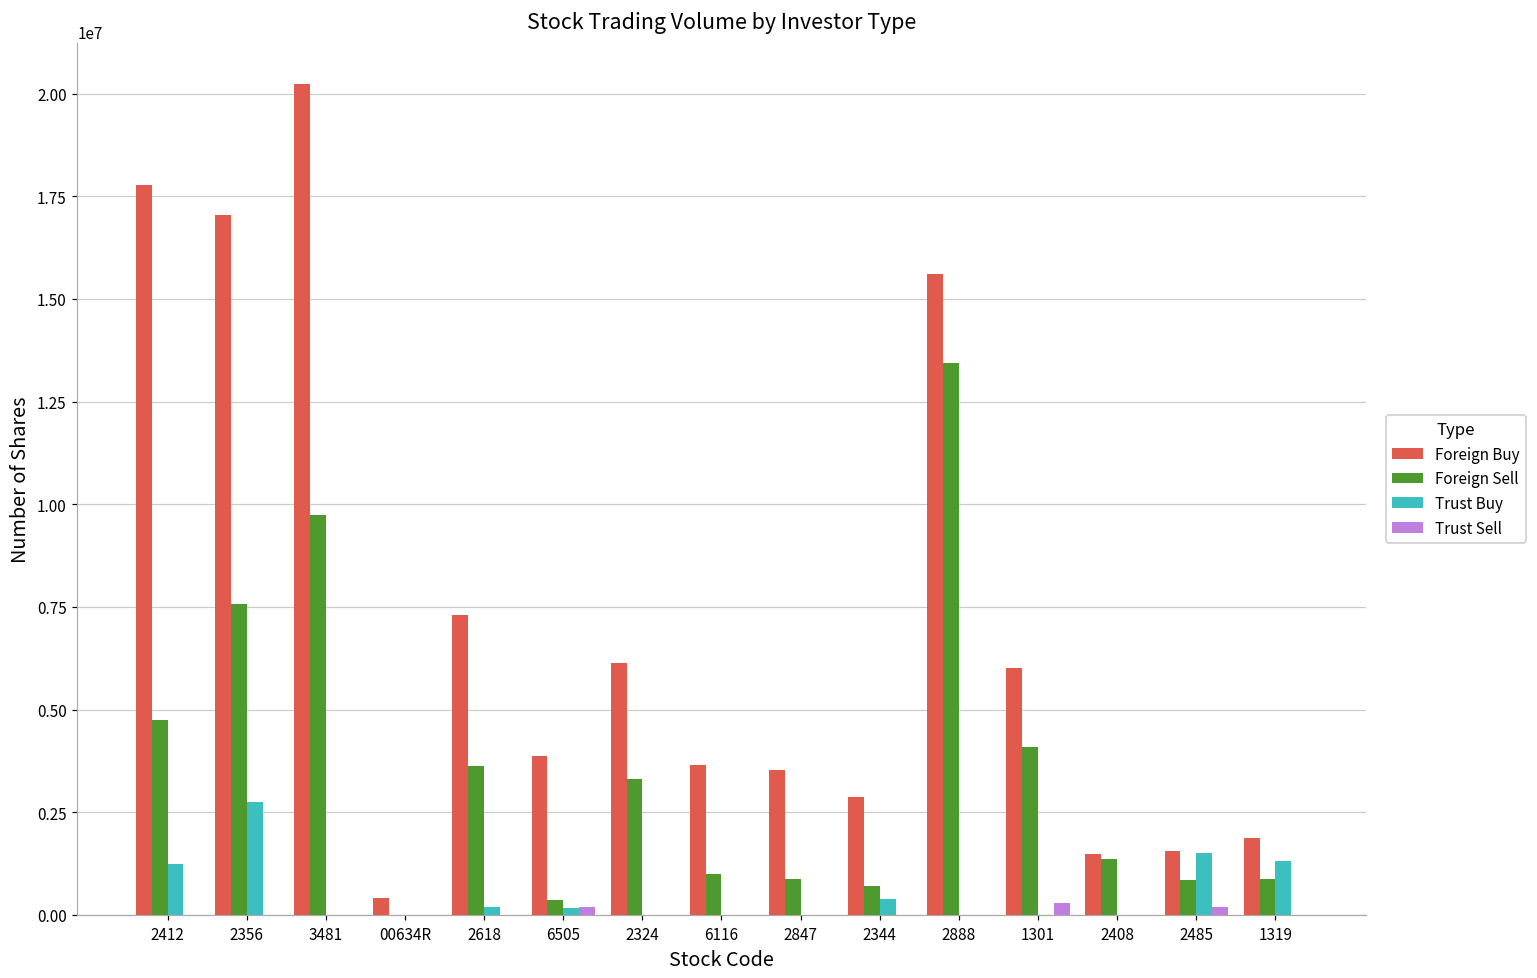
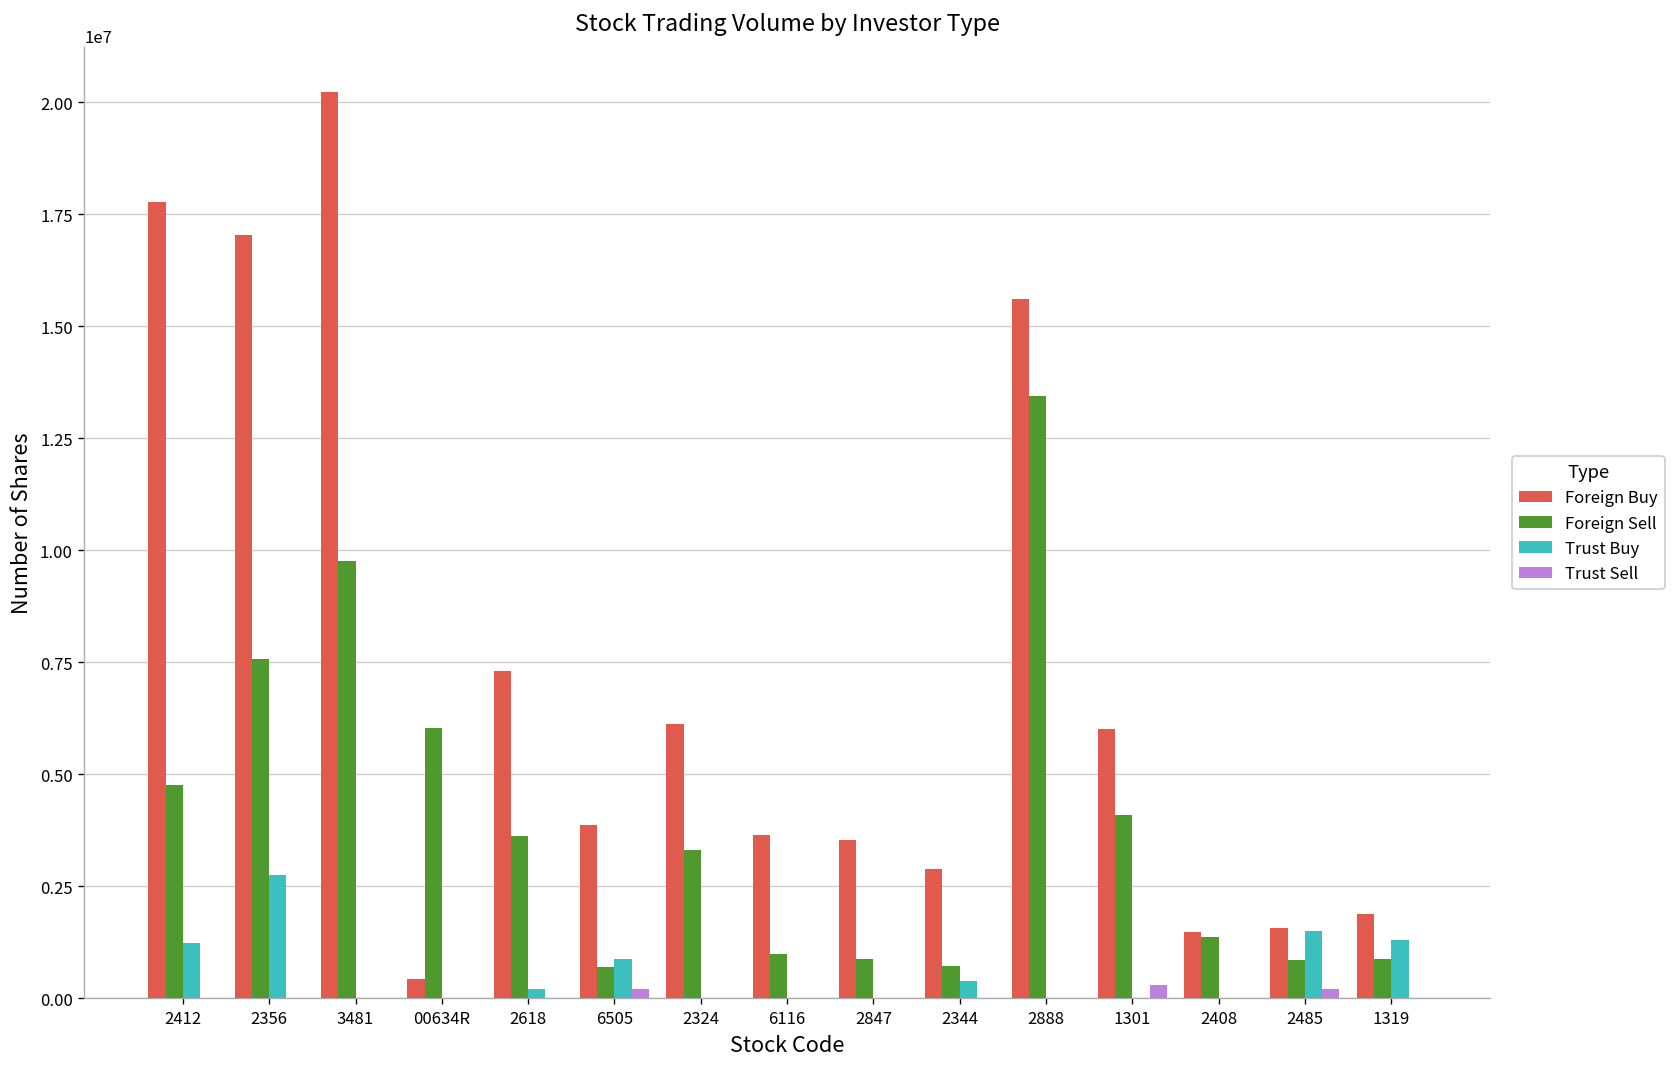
  {
    "Foreign Buy": {
      "2412": 17800000,
      "2356": 17000000,
      "3481": 20200000,
      "00634R": 400000,
      "2618": 7300000,
      "6505": 3900000,
      "2324": 6100000,
      "6116": 3700000,
      "2847": 3500000,
      "2344": 2900000,
      "2888": 15600000,
      "1301": 6000000,
      "2408": 1500000,
      "2485": 1600000,
      "1319": 1900000
    },
    "Foreign Sell": {
      "2412": 4800000,
      "2356": 7600000,
      "3481": 9700000,
-     "00634R": 0,
+     "00634R": 6000000,
      "2618": 3600000,
-     "6505": 400000,
+     "6505": 700000,
      "2324": 3300000,
      "6116": 1000000,
      "2847": 900000,
      "2344": 700000,
      "2888": 13400000,
      "1301": 4100000,
      "2408": 1400000,
      "2485": 900000,
      "1319": 900000
    },
    "Trust Buy": {
      "2412": 1200000,
      "2356": 2700000,
      "3481": 0,
      "00634R": 0,
      "2618": 200000,
-     "6505": 200000,
+     "6505": 900000,
      "2324": 0,
      "6116": 0,
      "2847": 0,
      "2344": 400000,
      "2888": 0,
      "1301": 0,
      "2408": 0,
      "2485": 1500000,
      "1319": 1300000
    },
    "Trust Sell": {
      "2412": 0,
      "2356": 0,
      "3481": 0,
      "00634R": 0,
      "2618": 0,
      "6505": 200000,
      "2324": 0,
      "6116": 0,
      "2847": 0,
      "2344": 0,
      "2888": 0,
      "1301": 300000,
      "2408": 0,
      "2485": 200000,
      "1319": 0
    }
  }
